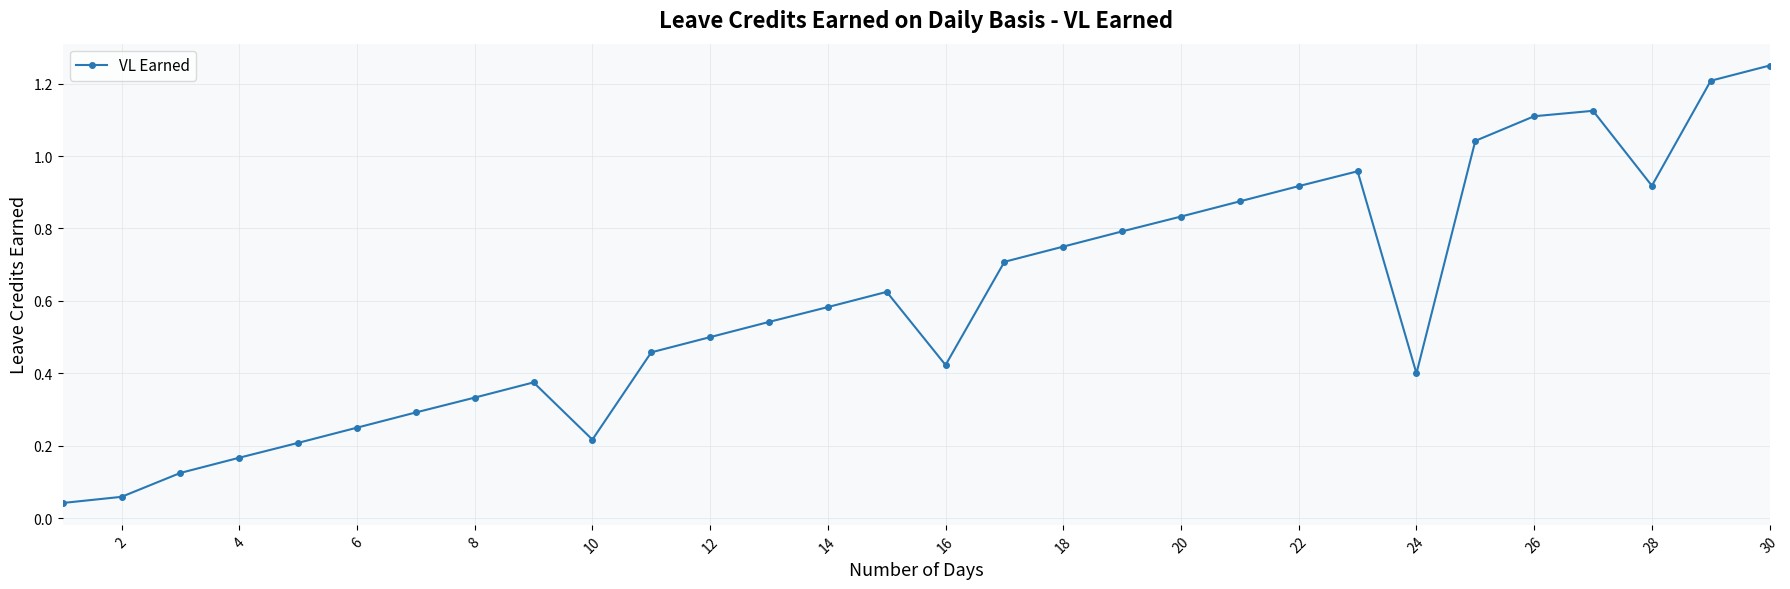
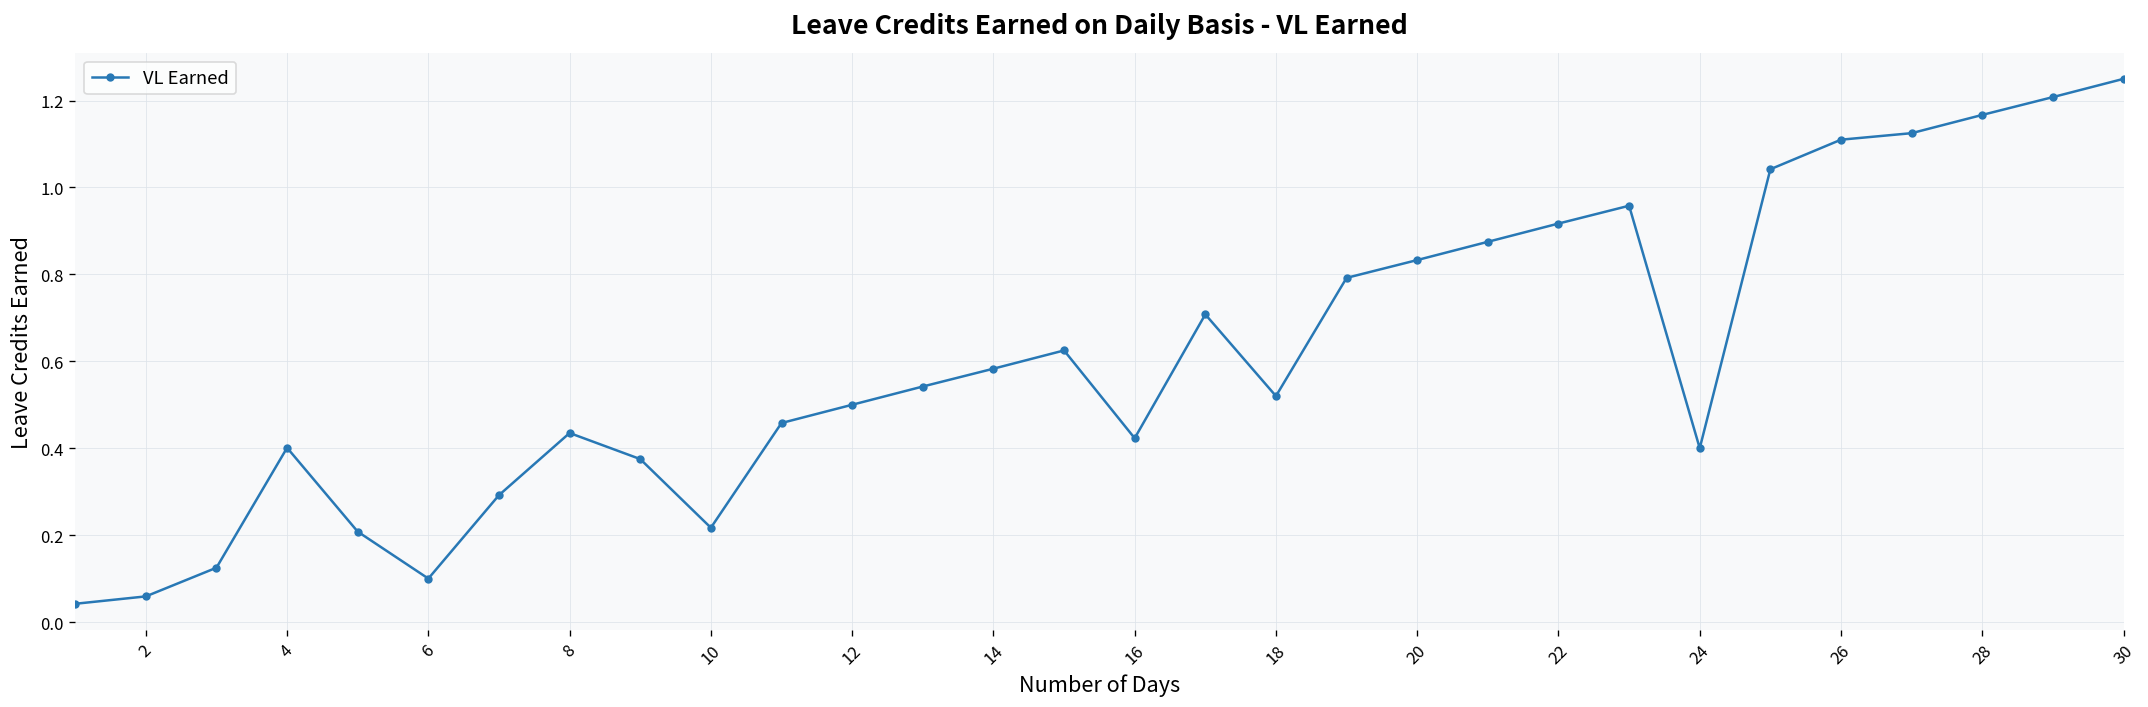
  {
    "2": 0.06,
-   "4": 0.17,
-   "6": 0.25,
-   "8": 0.33,
+   "4": 0.40,
+   "6": 0.10,
+   "8": 0.44,
    "10": 0.22,
    "12": 0.50,
    "14": 0.58,
    "16": 0.42,
-   "18": 0.75,
+   "18": 0.52,
    "20": 0.83,
    "22": 0.92,
    "24": 0.40,
    "26": 1.11,
-   "28": 0.92,
+   "28": 1.17,
    "30": 1.25
  }
